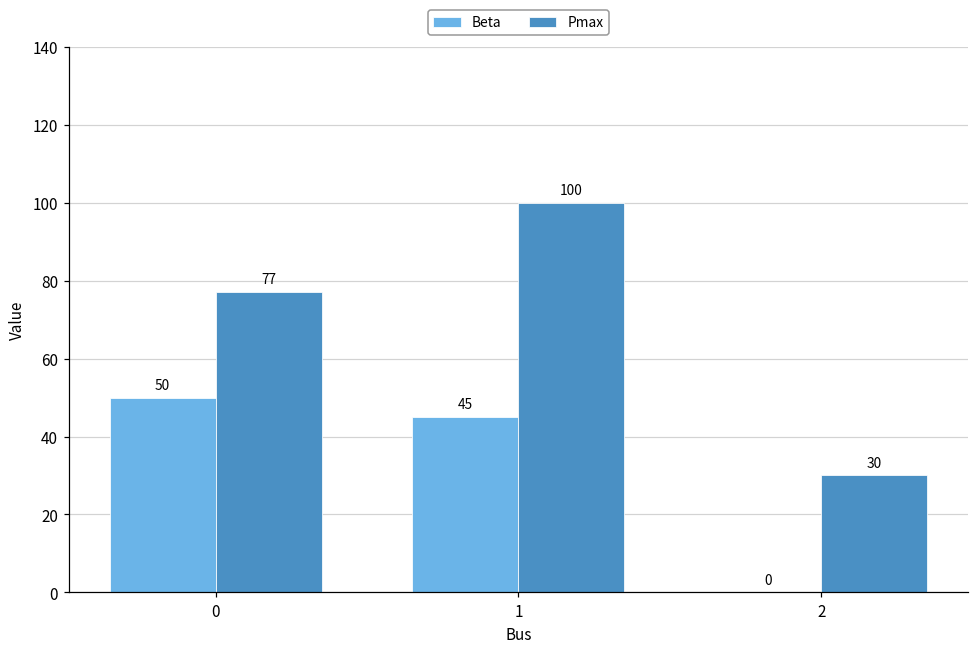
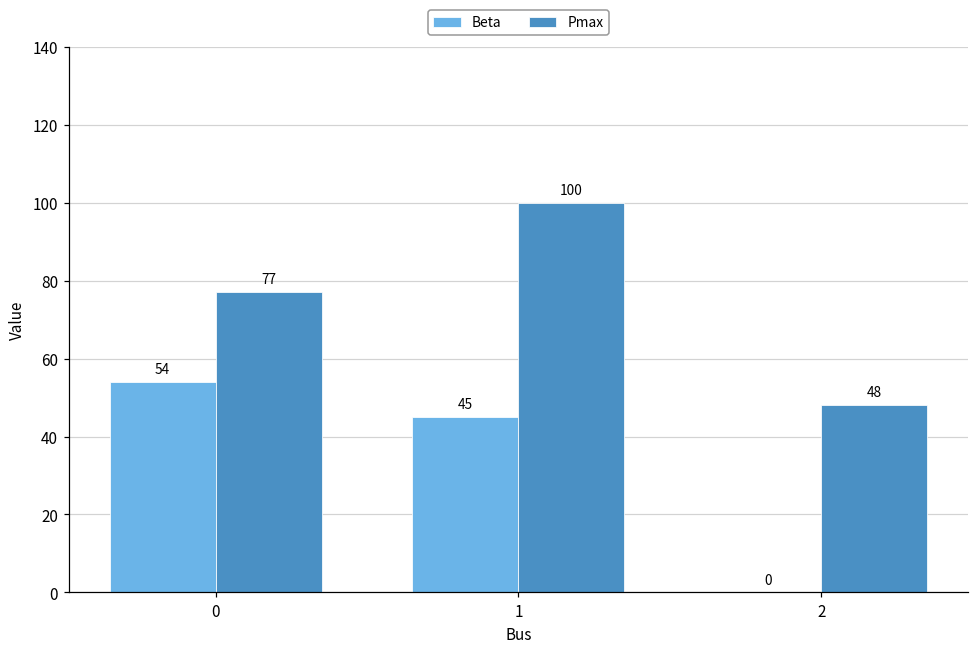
  {
    "Beta": {
-     "0": 50,
+     "0": 54,
      "1": 45,
      "2": 0
    },
    "Pmax": {
      "0": 77,
      "1": 100,
-     "2": 30
+     "2": 48
    }
  }
